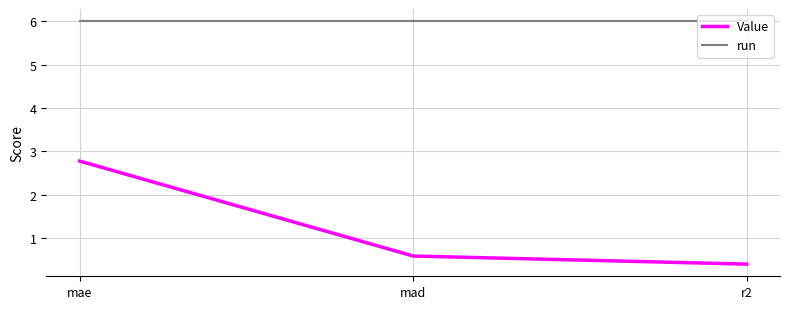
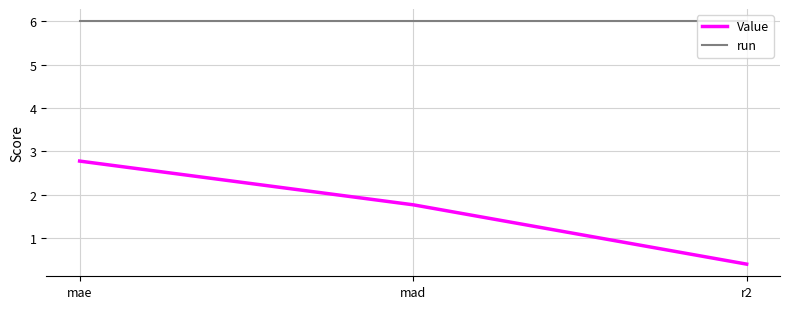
  {
    "Value": {
      "mae": 2.8,
-     "mad": 0.6,
+     "mad": 1.8,
      "r2": 0.4
    },
    "run": {
      "mae": 6.0,
      "mad": 6.0
    }
  }
